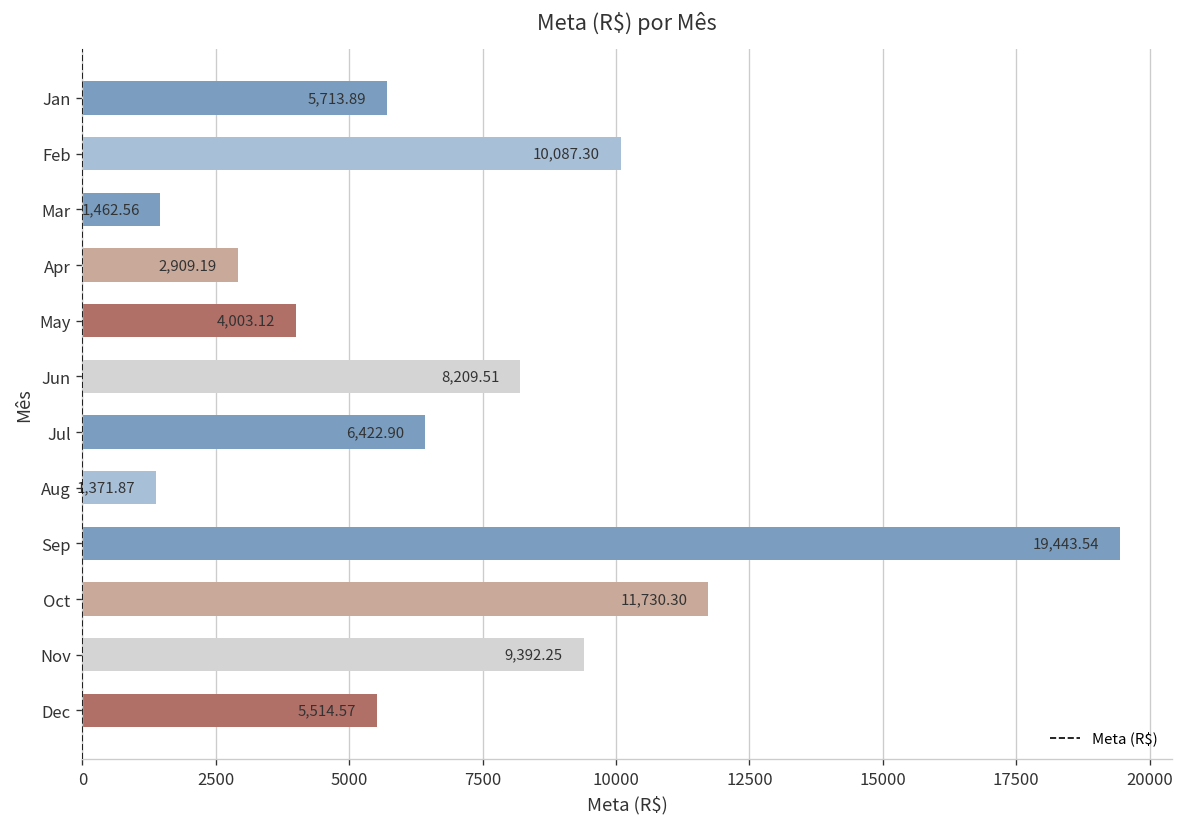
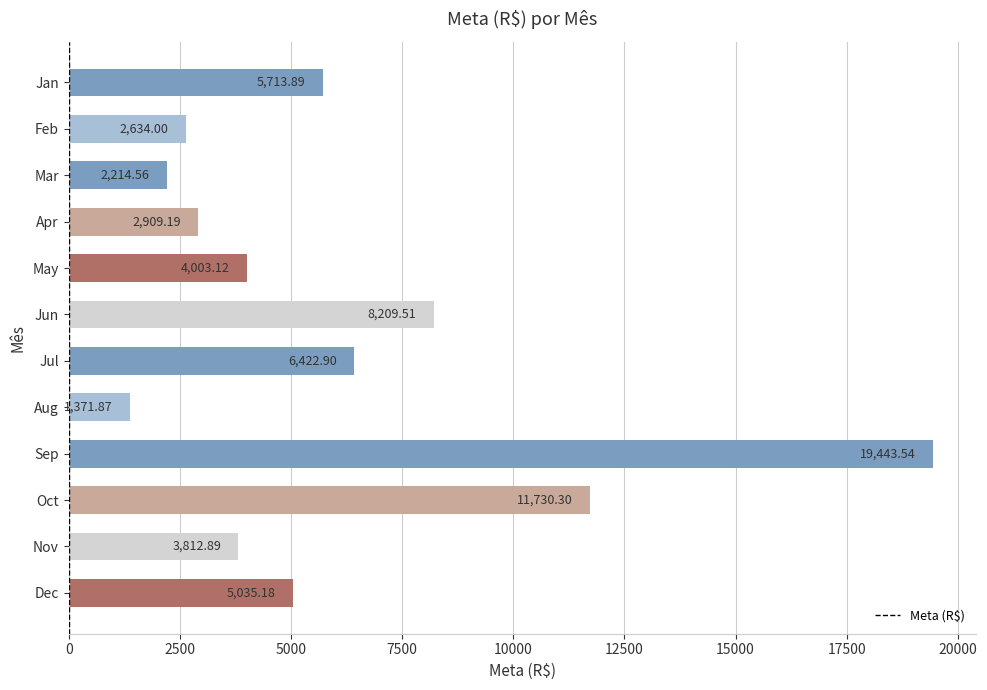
  {
    "Jan": "5,713.89",
-   "Feb": "10,087.30",
-   "Mar": "1,462.56",
+   "Feb": "2,634.00",
+   "Mar": "2,214.56",
    "Apr": "2,909.19",
    "May": "4,003.12",
    "Jun": "8,209.51",
    "Jul": "6,422.90",
    "Aug": "1,371.87",
    "Sep": "19,443.54",
    "Oct": "11,730.30",
-   "Nov": "9,392.25",
-   "Dec": "5,514.57"
+   "Nov": "3,812.89",
+   "Dec": "5,035.18"
  }
